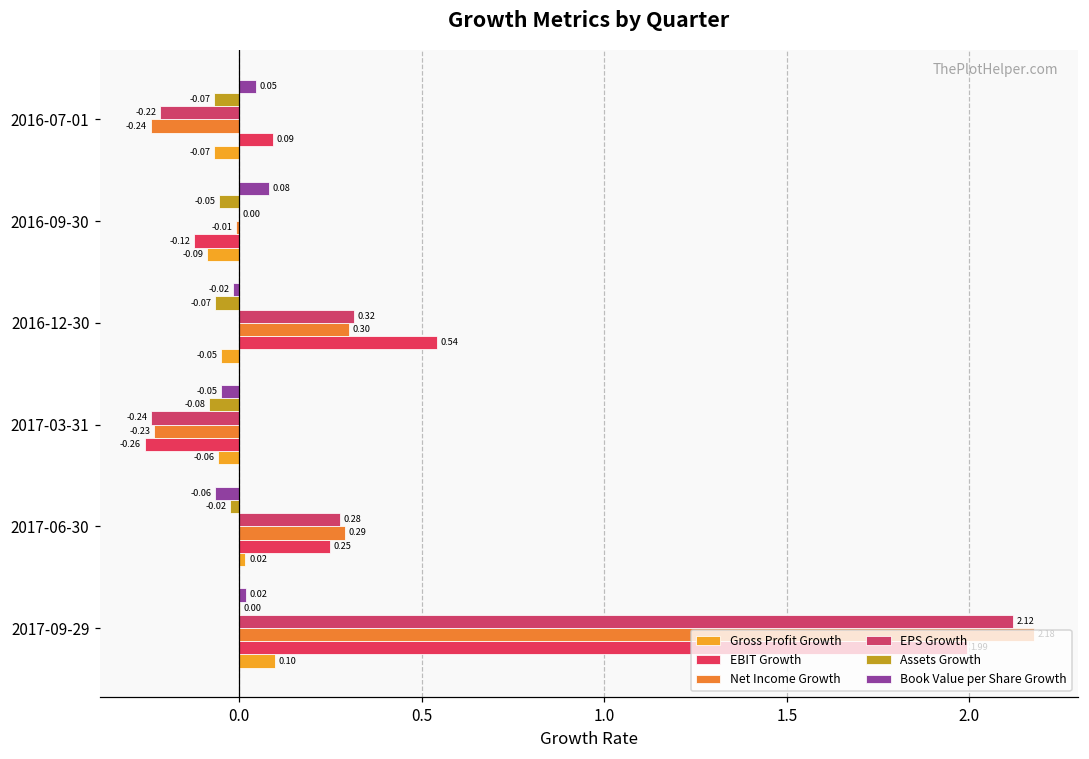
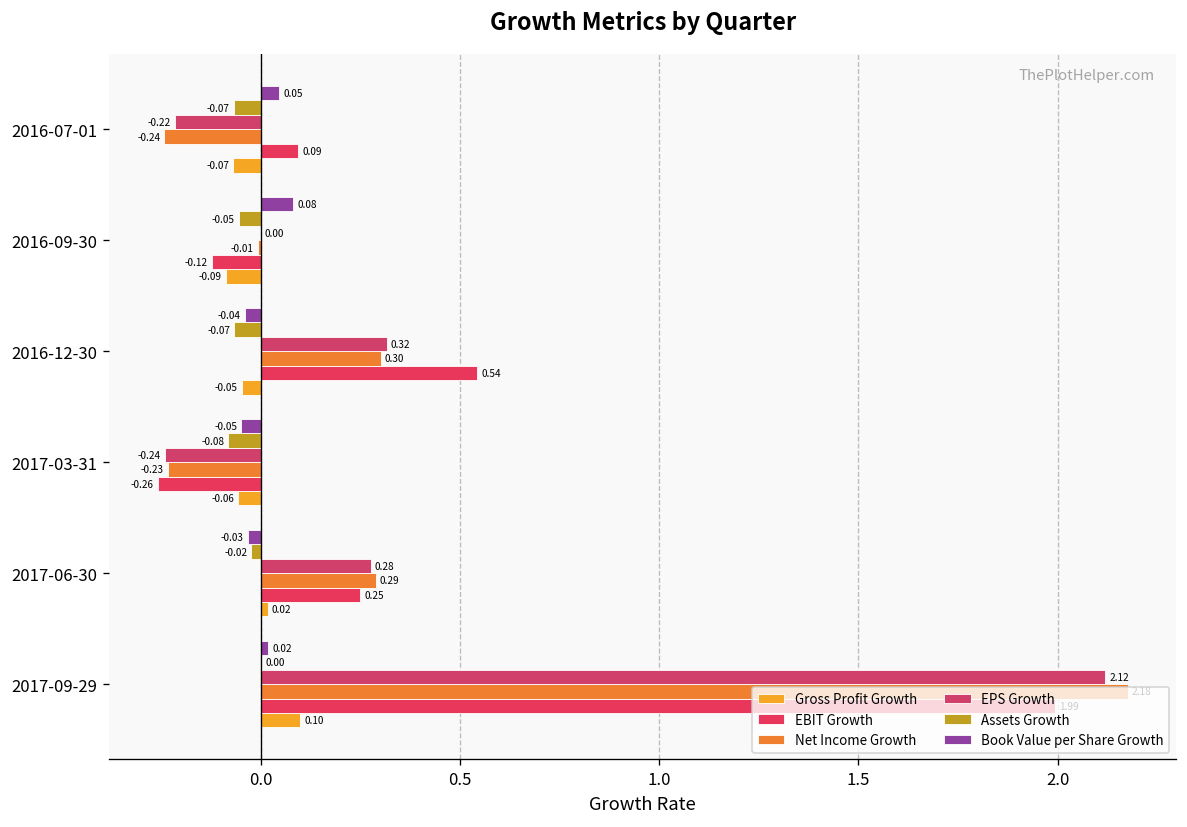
  {
    "Book Value per Share Growth": {
      "2016-07-01": 0.05,
      "2016-09-30": 0.08,
-     "2016-12-30": -0.02,
+     "2016-12-30": -0.04,
      "2017-03-31": -0.05,
-     "2017-06-30": -0.06,
+     "2017-06-30": -0.03,
      "2017-09-29": 0.02
    }
  }
